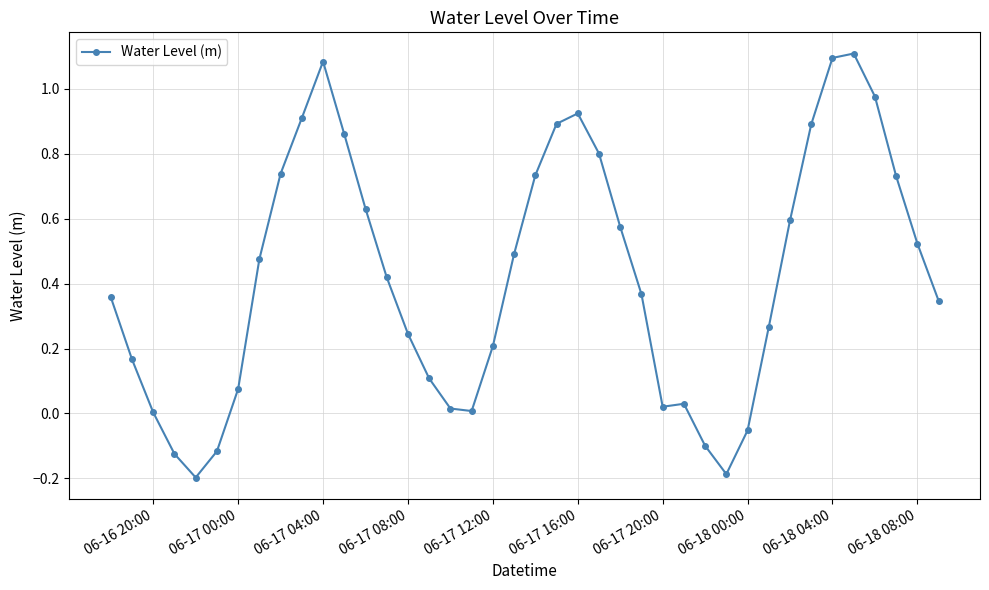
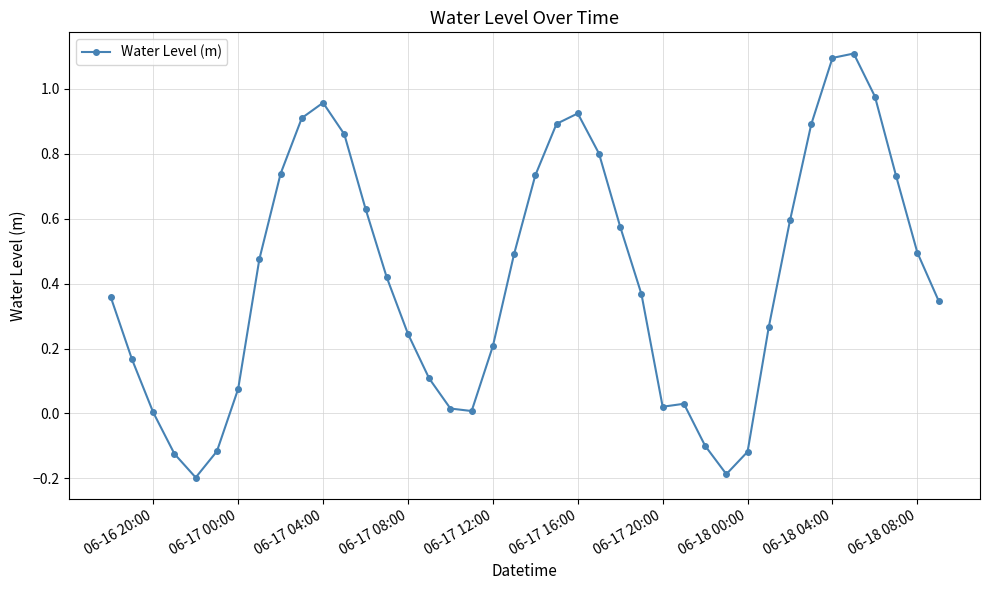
  {
    "06-16 20:00": 0.00,
    "06-17 00:00": 0.08,
-   "06-17 04:00": 1.08,
+   "06-17 04:00": 0.96,
    "06-17 08:00": 0.25,
    "06-17 12:00": 0.21,
    "06-17 16:00": 0.92,
    "06-17 20:00": 0.02,
-   "06-18 00:00": -0.05,
+   "06-18 00:00": -0.12,
    "06-18 04:00": 1.09,
-   "06-18 08:00": 0.52
+   "06-18 08:00": 0.50
  }
